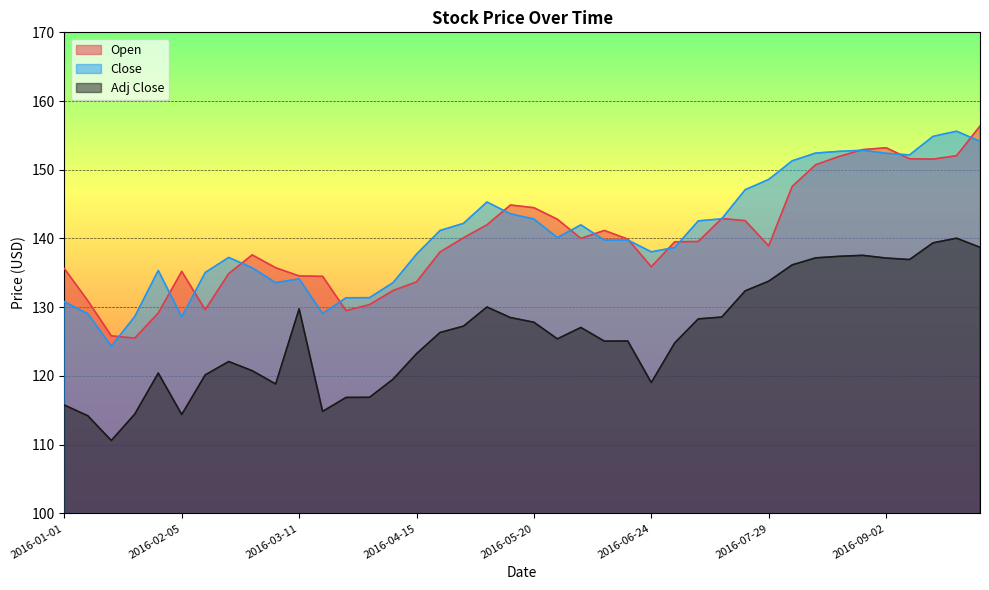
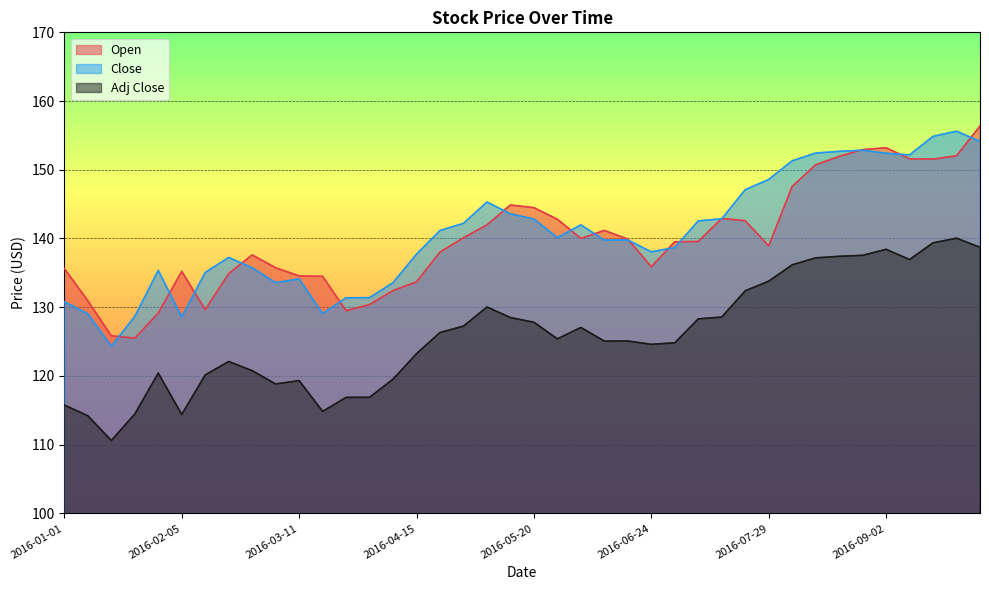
  {
    "Open": {
      "2016-01-01": 136,
      "2016-02-05": 135,
      "2016-03-11": 135,
      "2016-04-15": 134,
      "2016-05-20": 144,
      "2016-06-24": 136,
      "2016-07-29": 139,
      "2016-09-02": 153
    },
    "Close": {
      "2016-01-01": 131,
      "2016-02-05": 129,
      "2016-03-11": 134,
      "2016-04-15": 138,
      "2016-05-20": 143,
      "2016-06-24": 138,
      "2016-07-29": 149,
      "2016-09-02": 152
    },
    "Adj Close": {
      "2016-01-01": 116,
      "2016-02-05": 114,
-     "2016-03-11": 130,
+     "2016-03-11": 119,
      "2016-04-15": 123,
      "2016-05-20": 128,
-     "2016-06-24": 119,
+     "2016-06-24": 125,
      "2016-07-29": 134,
-     "2016-09-02": 137
+     "2016-09-02": 138
    }
  }
